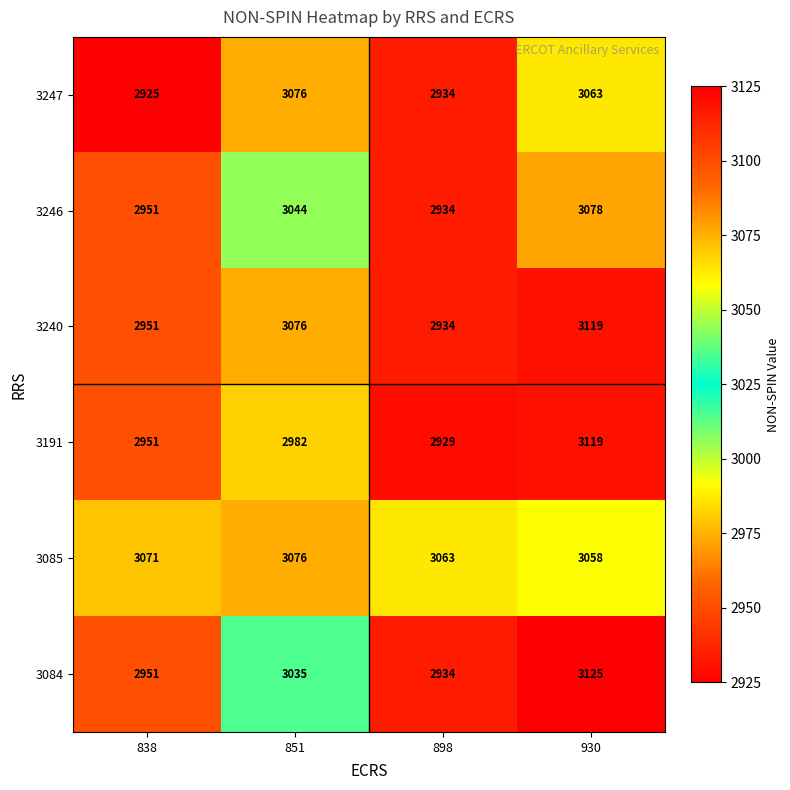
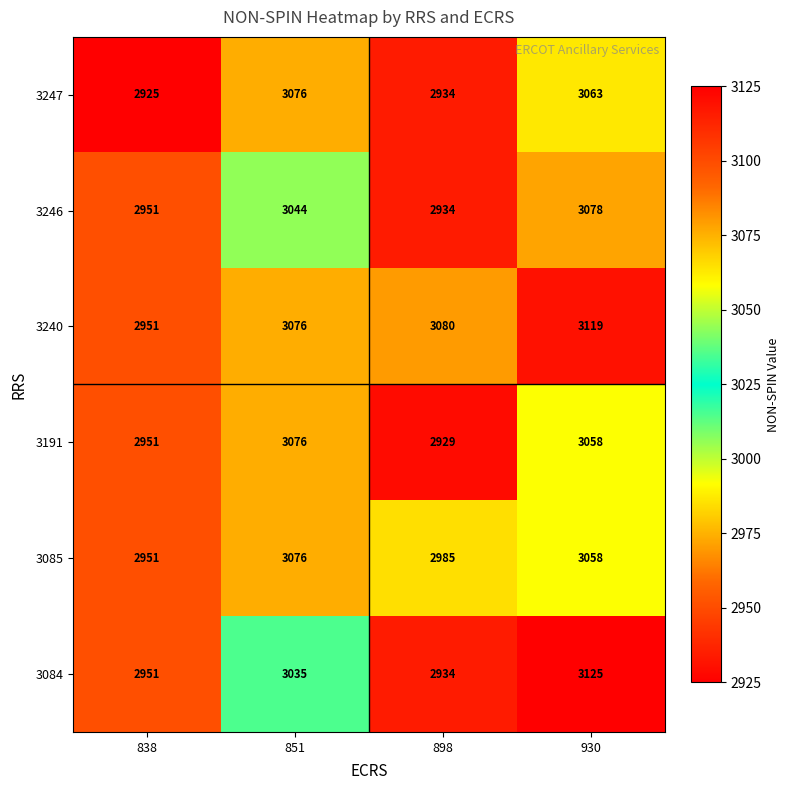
  {
    "3247": {
      "838": 2925,
      "851": 3076,
      "898": 2934
    },
    "3246": {
      "838": 2951,
      "851": 3044,
      "898": 2934,
      "930": 3078
    },
    "3240": {
      "838": 2951,
      "851": 3076,
-     "898": 2934,
+     "898": 3080,
      "930": 3119
    },
    "3191": {
      "838": 2951,
-     "851": 2982,
+     "851": 3076,
      "898": 2929,
-     "930": 3119
+     "930": 3058
    },
    "3085": {
-     "838": 3071,
+     "838": 2951,
      "851": 3076,
-     "898": 3063,
+     "898": 2985,
      "930": 3058
    },
    "3084": {
      "838": 2951,
      "851": 3035,
      "898": 2934,
      "930": 3125
    }
  }
